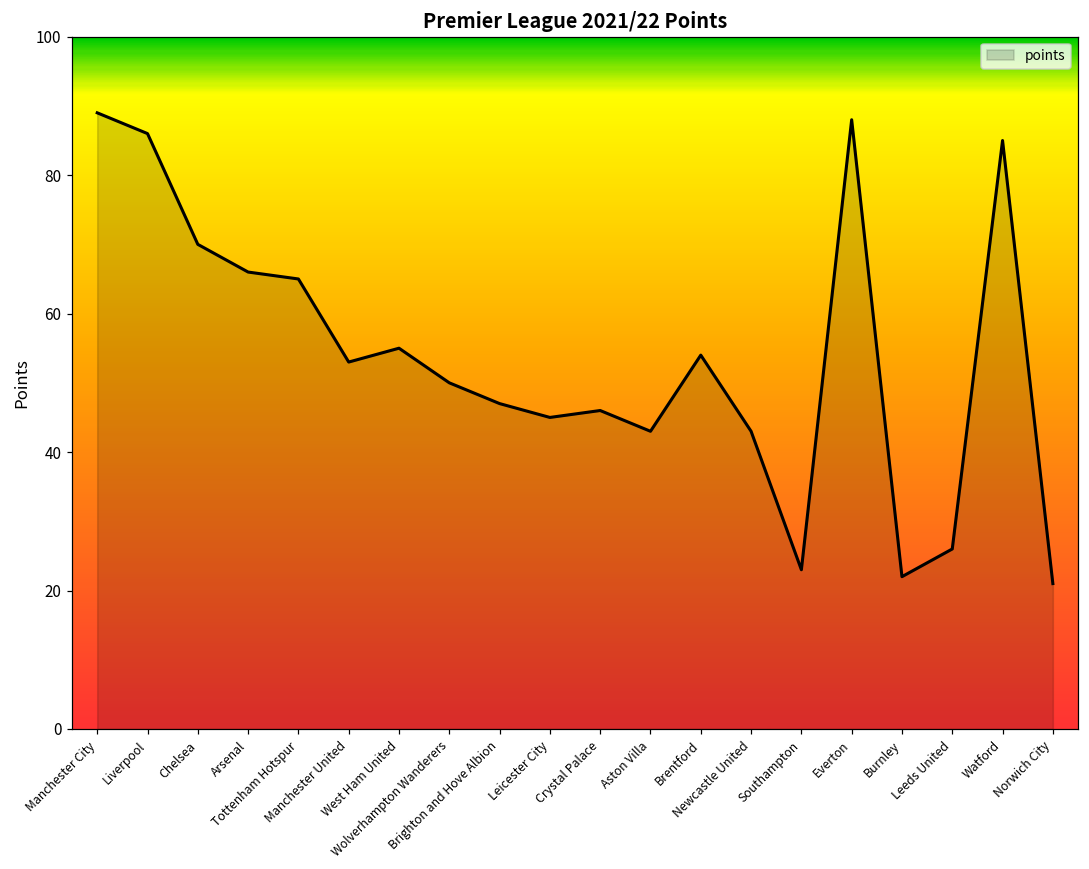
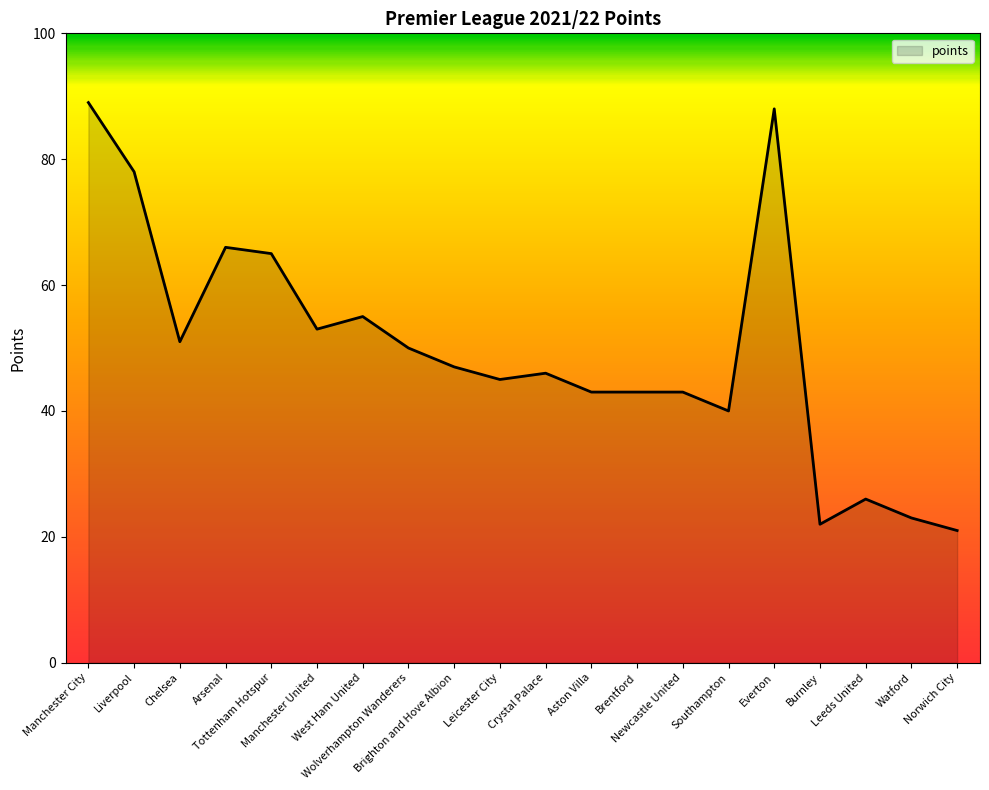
  {
    "Manchester City": 89,
-   "Liverpool": 86,
-   "Chelsea": 70,
+   "Liverpool": 78,
+   "Chelsea": 51,
    "Arsenal": 66,
    "Tottenham Hotspur": 65,
    "Manchester United": 53,
    "West Ham United": 55,
    "Wolverhampton Wanderers": 50,
    "Brighton and Hove Albion": 47,
    "Leicester City": 45,
    "Crystal Palace": 46,
    "Aston Villa": 43,
-   "Brentford": 54,
+   "Brentford": 43,
    "Newcastle United": 43,
-   "Southampton": 23,
+   "Southampton": 40,
    "Everton": 88,
    "Burnley": 22,
    "Leeds United": 26,
-   "Watford": 85,
+   "Watford": 23,
    "Norwich City": 21
  }
